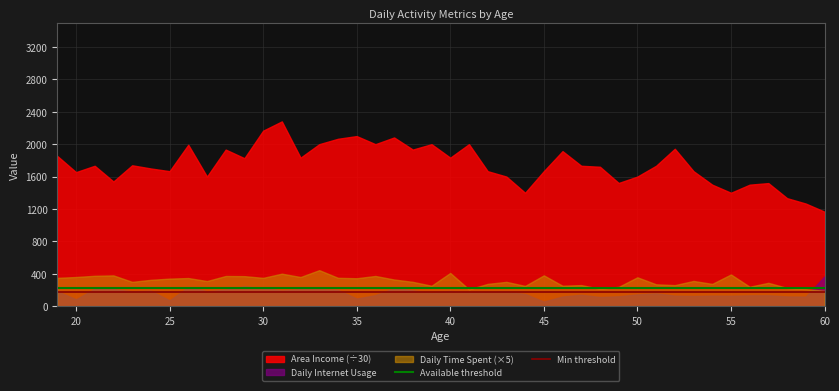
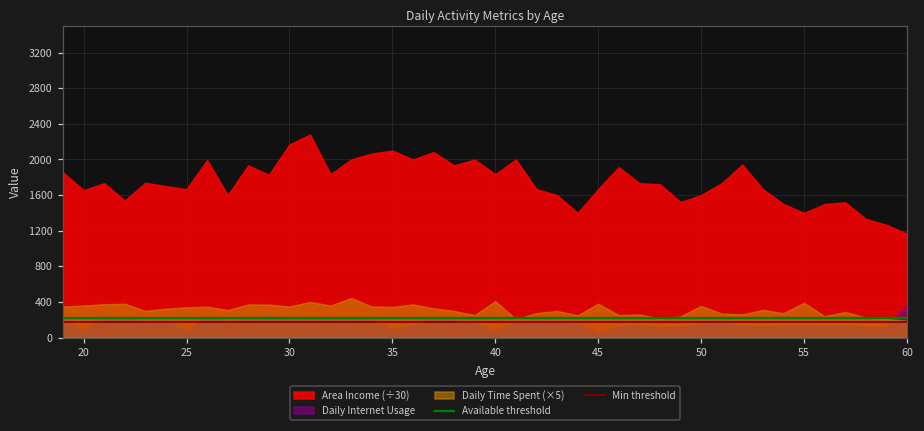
  {
    "Area Income (÷30)": {
      "20": 1700,
      "25": 1700,
      "30": 2200,
      "35": 2100,
      "40": 1800,
      "45": 1700,
      "50": 1600,
      "55": 1400,
      "60": 1200
    },
    "Daily Internet Usage": {
      "20": 100,
      "25": 100,
      "30": 200,
      "35": 100,
-     "40": 200,
+     "40": 100,
      "45": 100,
      "50": 100,
      "55": 100,
      "60": 400
    },
    "Daily Time Spent (×5)": {
      "20": 400,
      "25": 300,
      "30": 300,
      "35": 300,
      "40": 400,
      "45": 400,
      "50": 400,
      "55": 400,
      "60": 200
    }
  }
